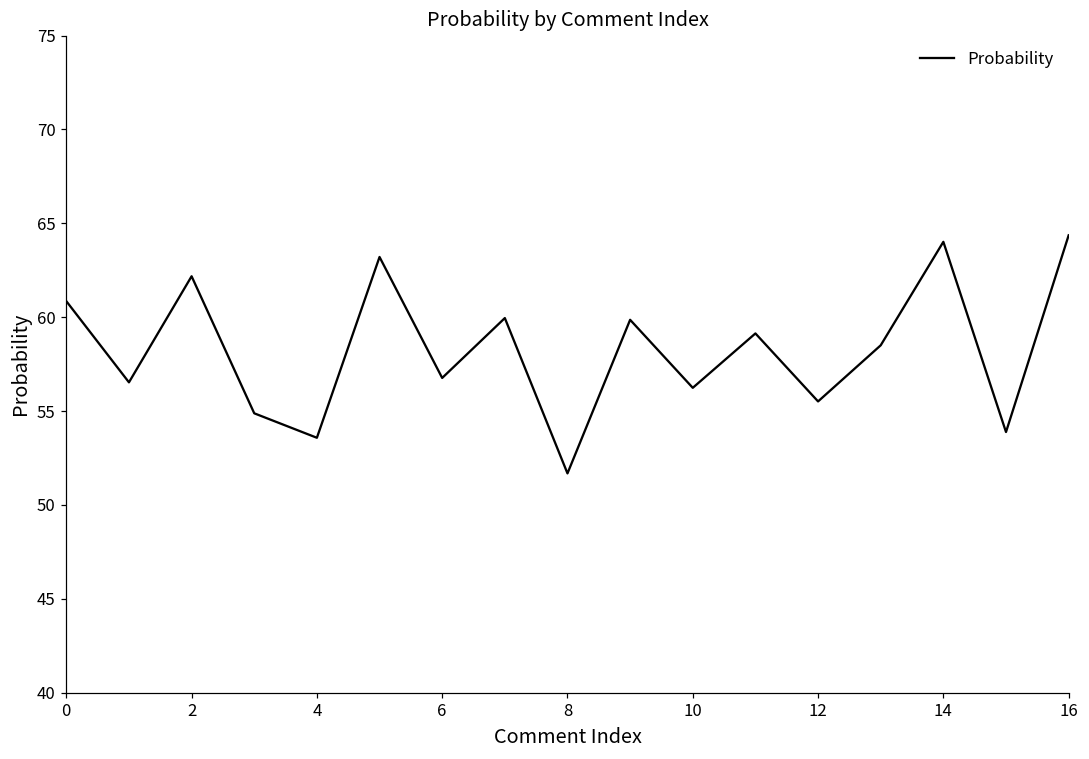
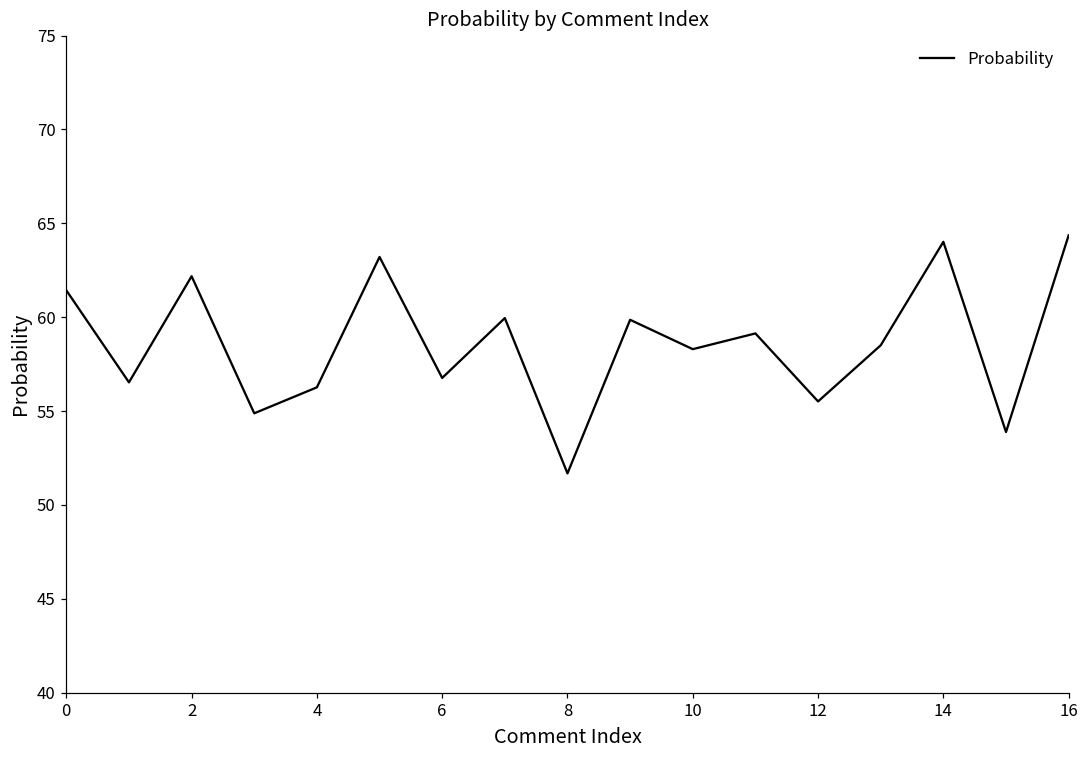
  {
-   "0": 60.9,
+   "0": 61.4,
    "2": 62.2,
-   "4": 53.6,
+   "4": 56.3,
    "6": 56.8,
    "8": 51.7,
-   "10": 56.2,
+   "10": 58.3,
    "12": 55.5,
    "14": 64.0,
    "16": 64.4
  }
